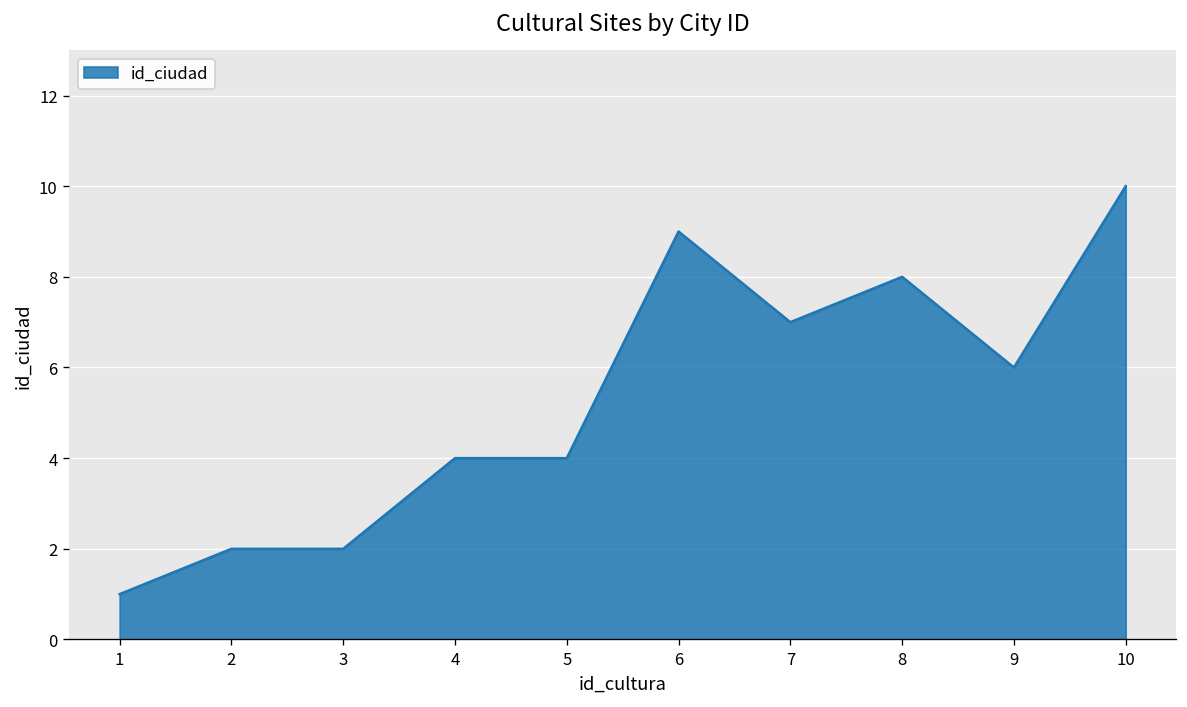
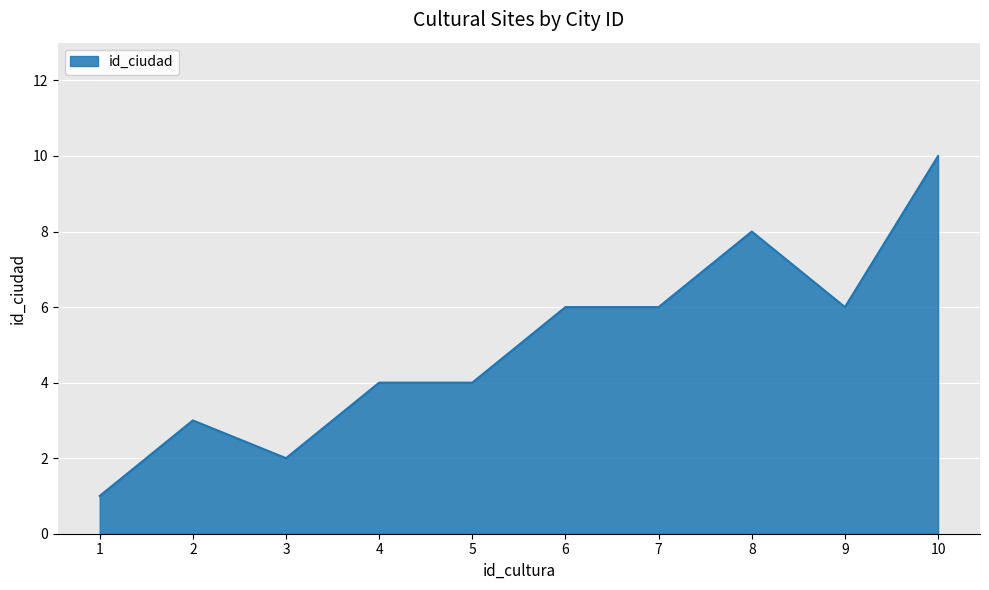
  {
    "1": 1,
-   "2": 2,
+   "2": 3,
    "3": 2,
    "4": 4,
    "5": 4,
-   "6": 9,
-   "7": 7,
+   "6": 6,
+   "7": 6,
    "8": 8,
    "9": 6,
    "10": 10
  }
